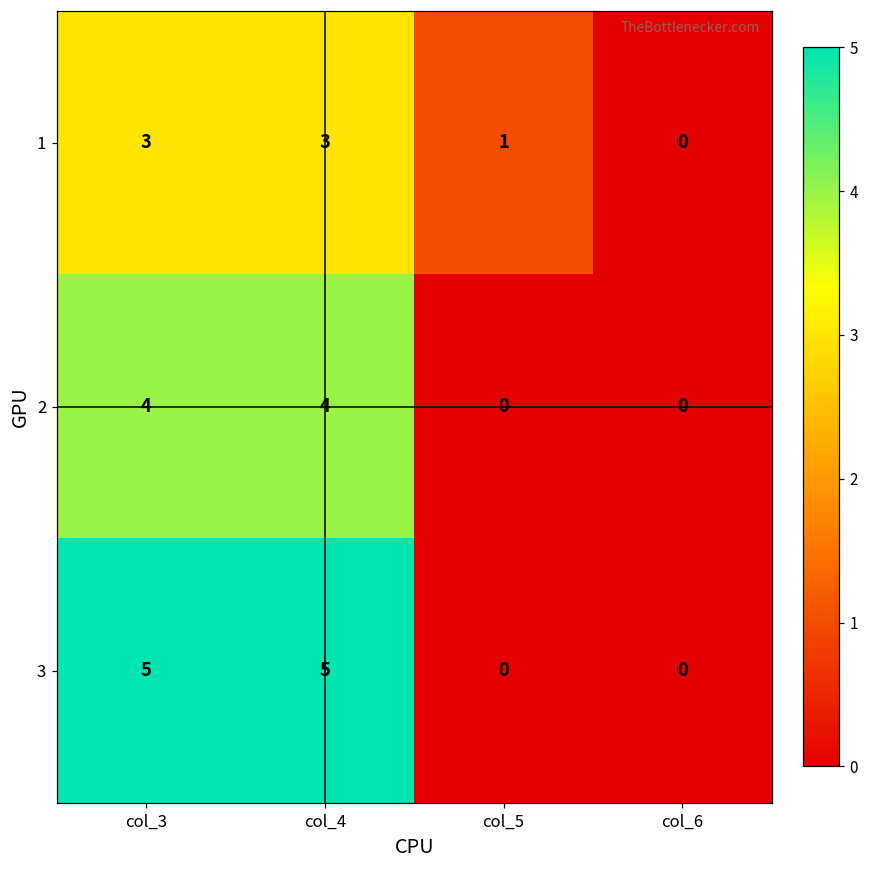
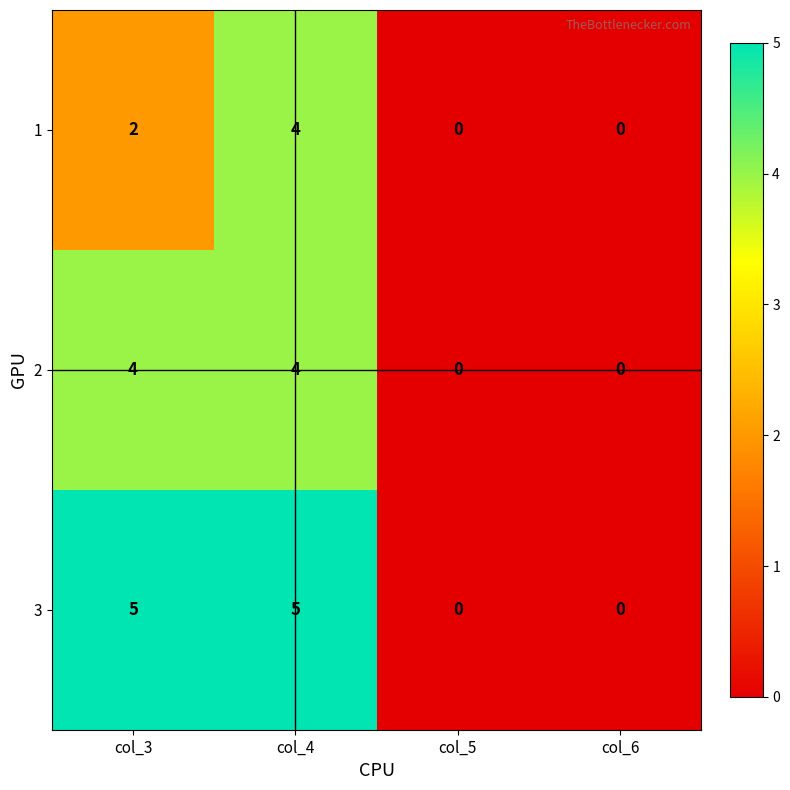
  {
    "1": {
-     "col_3": 3,
-     "col_4": 3,
-     "col_5": 1,
+     "col_3": 2,
+     "col_4": 4,
+     "col_5": 0,
      "col_6": 0
    },
    "2": {
      "col_3": 4,
      "col_4": 4,
      "col_5": 0,
      "col_6": 0
    },
    "3": {
      "col_3": 5,
      "col_4": 5,
      "col_5": 0,
      "col_6": 0
    }
  }
